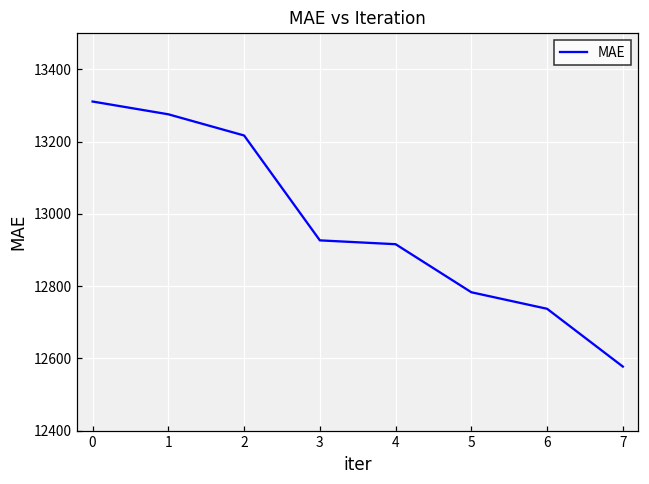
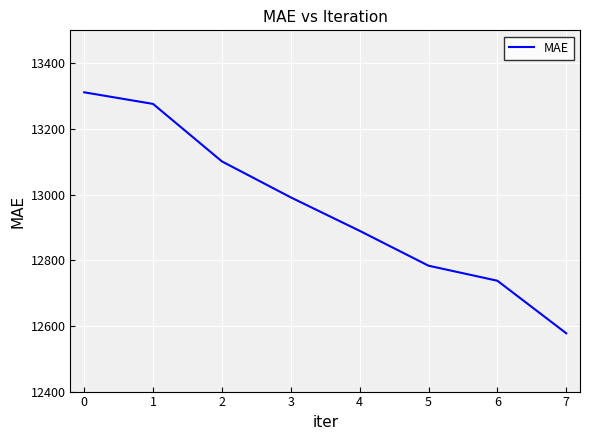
  {
    "0": 13310,
    "1": 13280,
-   "2": 13220,
-   "3": 12930,
-   "4": 12920,
+   "2": 13100,
+   "3": 12990,
+   "4": 12890,
    "5": 12780,
    "6": 12740,
    "7": 12580
  }
